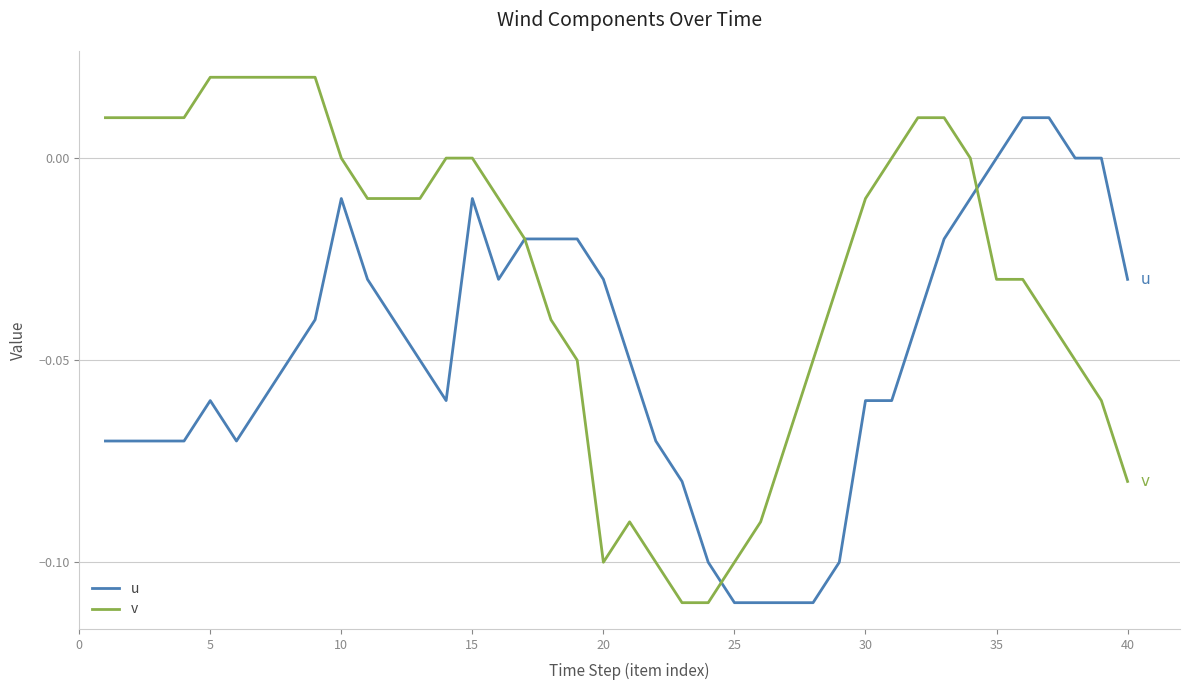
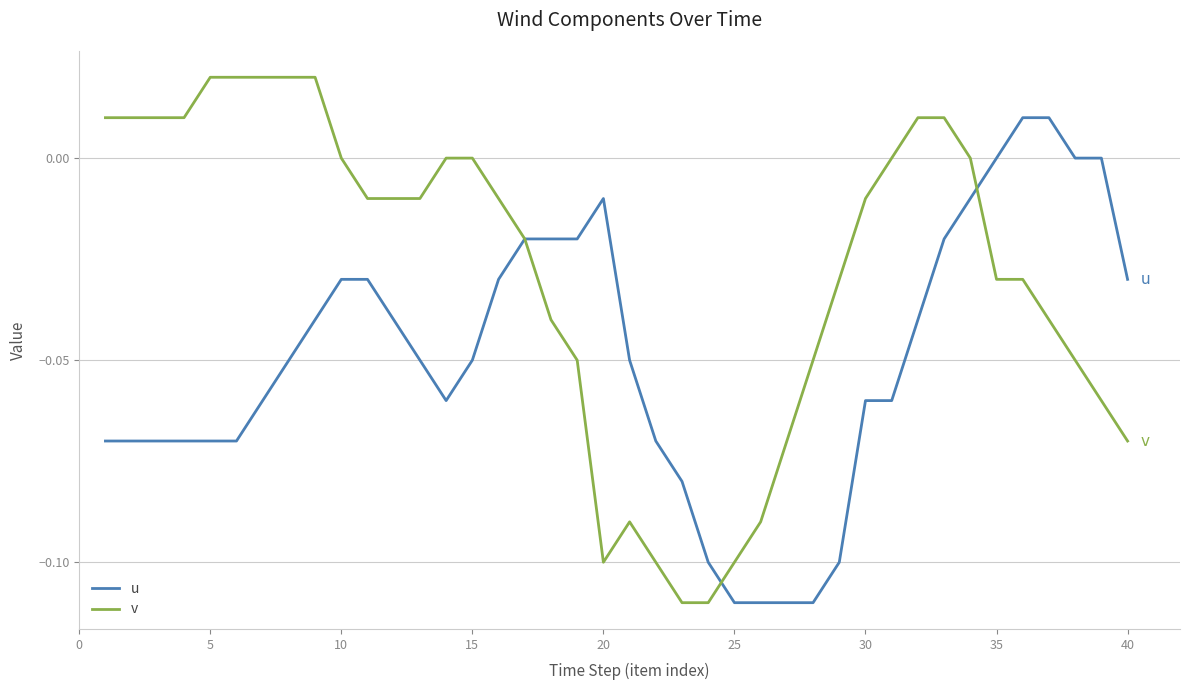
  {
    "u": {
-     "5": -0.06,
-     "10": -0.01,
-     "15": -0.01,
-     "20": -0.03,
+     "5": -0.07,
+     "10": -0.03,
+     "15": -0.05,
+     "20": -0.01,
      "25": -0.11,
      "30": -0.06,
      "35": 0.00,
      "40": -0.03
    },
    "v": {
      "5": 0.02,
      "10": 0.00,
      "15": 0.00,
      "20": -0.10,
      "25": -0.10,
      "30": -0.01,
      "35": -0.03,
-     "40": -0.08
+     "40": -0.07
    }
  }
